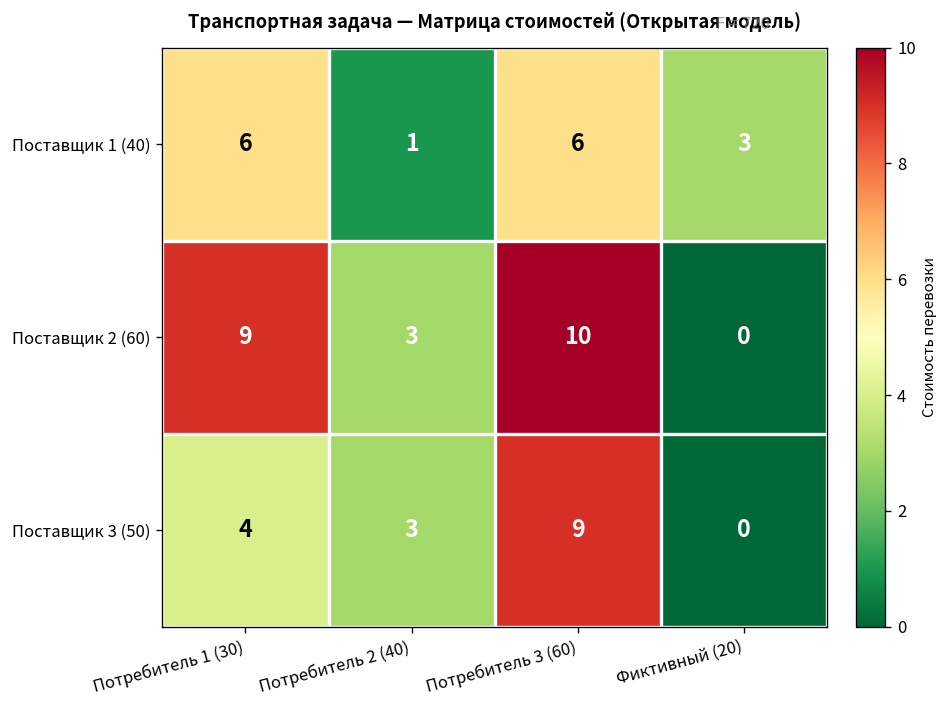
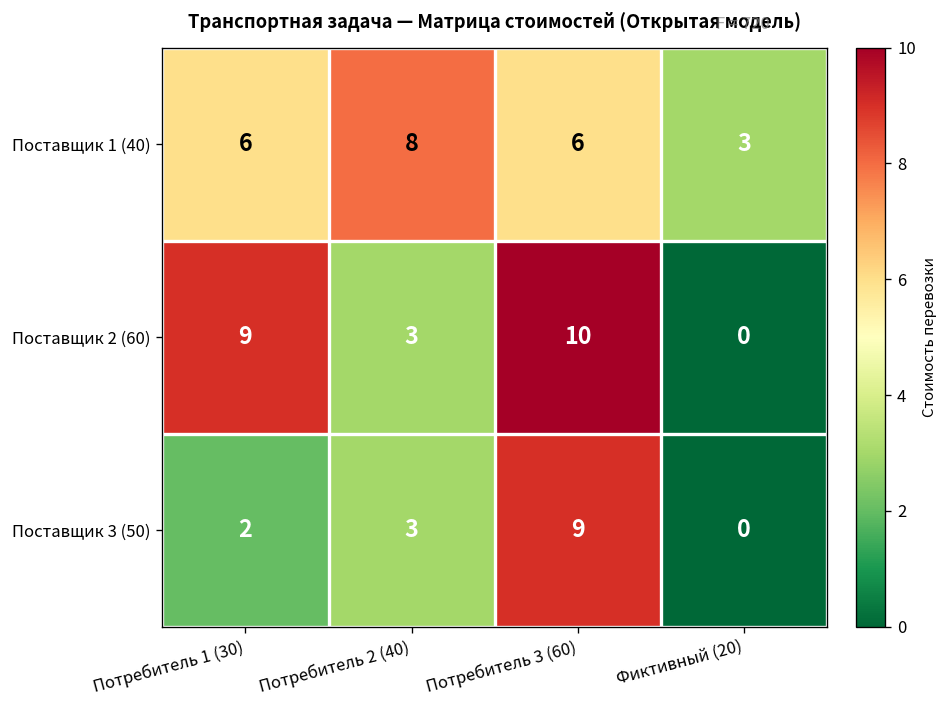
  {
    "Поставщик 1 (40)": {
      "Потребитель 1 (30)": 6,
-     "Потребитель 2 (40)": 1,
+     "Потребитель 2 (40)": 8,
      "Потребитель 3 (60)": 6,
      "Фиктивный (20)": 3
    },
    "Поставщик 2 (60)": {
      "Потребитель 1 (30)": 9,
      "Потребитель 2 (40)": 3,
      "Потребитель 3 (60)": 10,
      "Фиктивный (20)": 0
    },
    "Поставщик 3 (50)": {
-     "Потребитель 1 (30)": 4,
+     "Потребитель 1 (30)": 2,
      "Потребитель 2 (40)": 3,
      "Потребитель 3 (60)": 9,
      "Фиктивный (20)": 0
    }
  }
